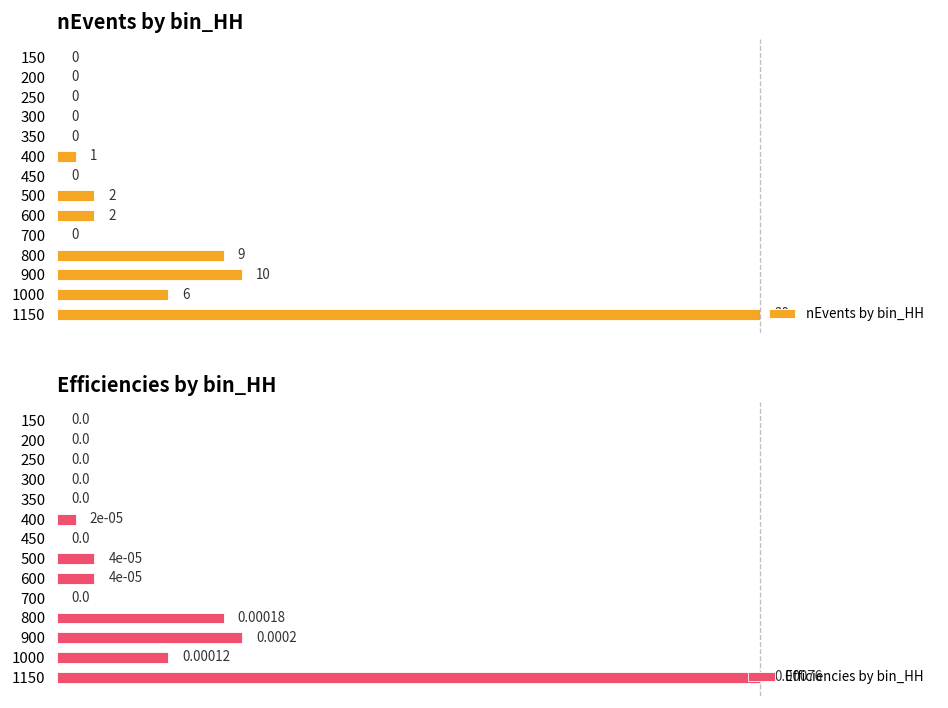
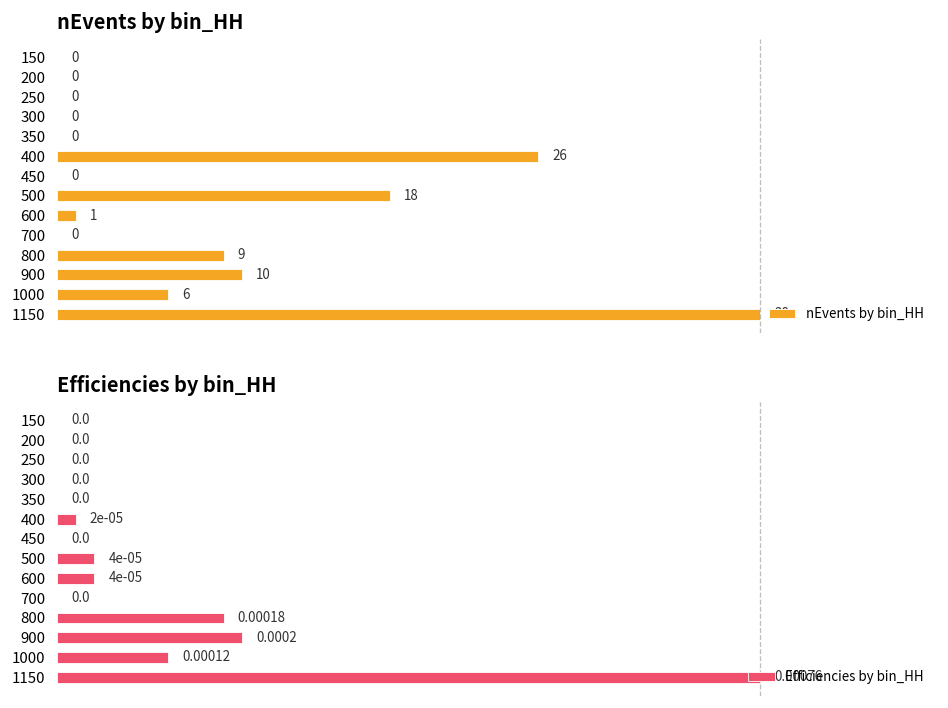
  {
    "nEvents by bin_HH": {
      "150": "0",
      "200": "0",
      "250": "0",
      "300": "0",
      "350": "0",
-     "400": "1",
+     "400": "26",
      "450": "0",
-     "500": "2",
-     "600": "2",
+     "500": "18",
+     "600": "1",
      "700": "0"
    },
    "Efficiencies by bin_HH": {
      "150": "0.0",
      "200": "0.0",
      "250": "0.0",
      "300": "0.0",
      "350": "0.0",
      "400": "0.0",
      "450": "0.0",
      "500": "4e-05",
      "600": "4e-05",
      "700": "0.0"
    }
  }
